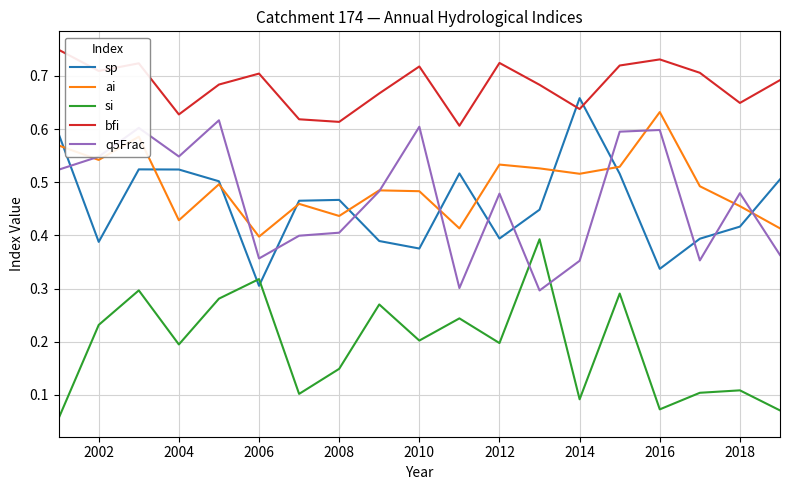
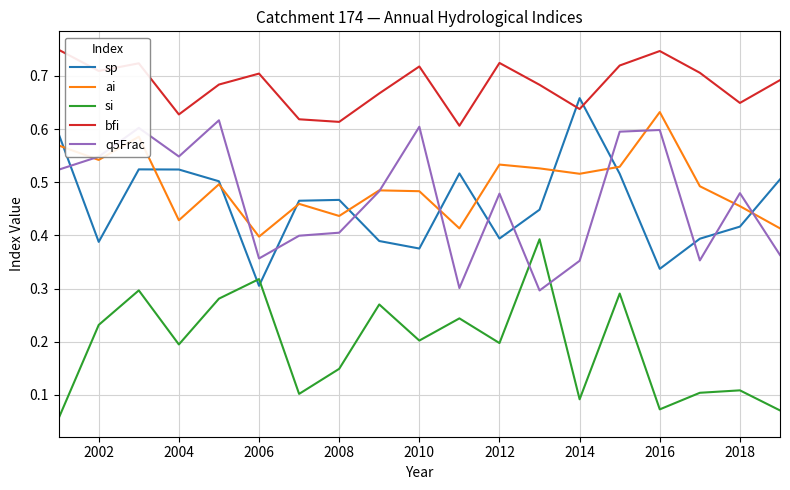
  {
    "sp": {
      "2002": 0.39,
      "2004": 0.52,
      "2006": 0.31,
      "2008": 0.47,
      "2010": 0.38,
      "2012": 0.39,
      "2014": 0.66,
      "2016": 0.34,
      "2018": 0.42
    },
    "ai": {
      "2002": 0.54,
      "2004": 0.43,
      "2006": 0.40,
      "2008": 0.44,
      "2010": 0.48,
      "2012": 0.53,
      "2014": 0.52,
      "2016": 0.63,
      "2018": 0.46
    },
    "si": {
      "2002": 0.23,
      "2004": 0.19,
      "2006": 0.32,
      "2008": 0.15,
      "2010": 0.20,
      "2012": 0.20,
      "2014": 0.09,
      "2016": 0.07,
      "2018": 0.11
    },
    "bfi": {
      "2004": 0.63,
      "2006": 0.70,
      "2008": 0.61,
      "2010": 0.72,
      "2012": 0.72,
      "2014": 0.64,
-     "2016": 0.73,
+     "2016": 0.75,
      "2018": 0.65
    },
    "q5Frac": {
      "2004": 0.55,
      "2006": 0.36,
      "2008": 0.41,
      "2010": 0.60,
      "2012": 0.48,
      "2014": 0.35,
      "2016": 0.60,
      "2018": 0.48
    }
  }
